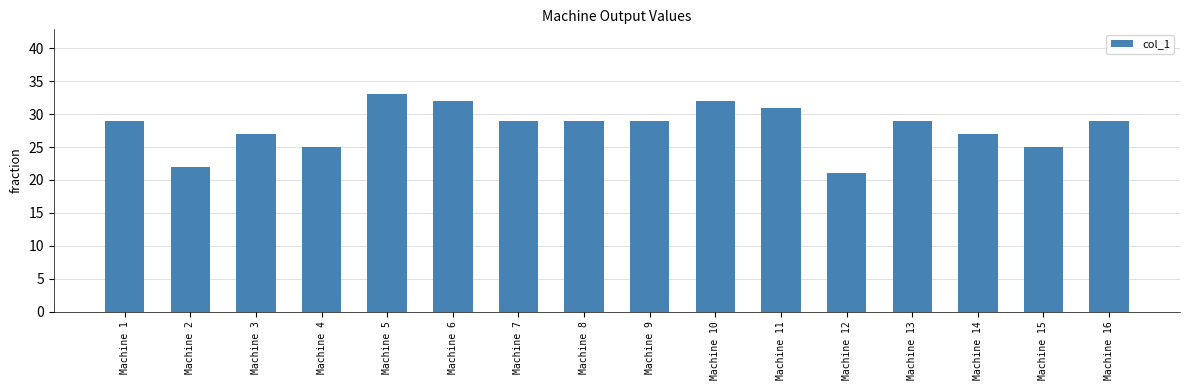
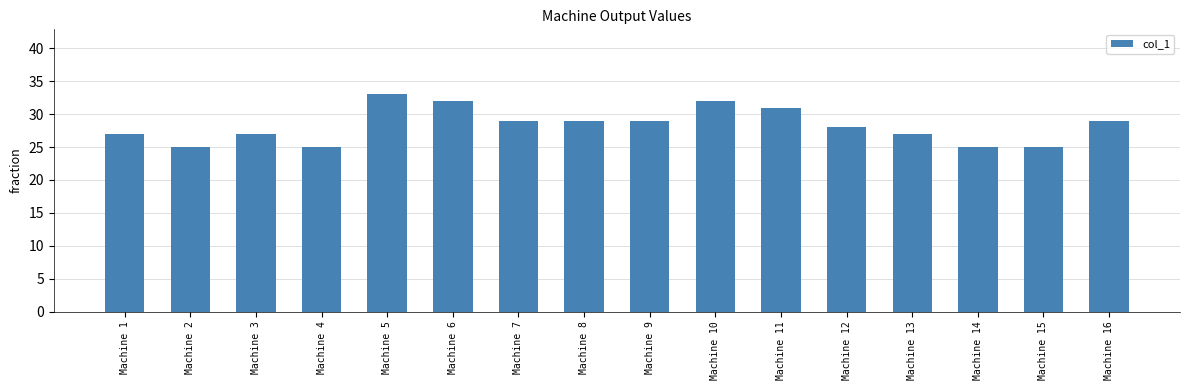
  {
-   "Machine 1": 29,
-   "Machine 2": 22,
+   "Machine 1": 27,
+   "Machine 2": 25,
    "Machine 3": 27,
    "Machine 4": 25,
    "Machine 5": 33,
    "Machine 6": 32,
    "Machine 7": 29,
    "Machine 8": 29,
    "Machine 9": 29,
    "Machine 10": 32,
    "Machine 11": 31,
-   "Machine 12": 21,
-   "Machine 13": 29,
-   "Machine 14": 27,
+   "Machine 12": 28,
+   "Machine 13": 27,
+   "Machine 14": 25,
    "Machine 15": 25,
    "Machine 16": 29
  }
